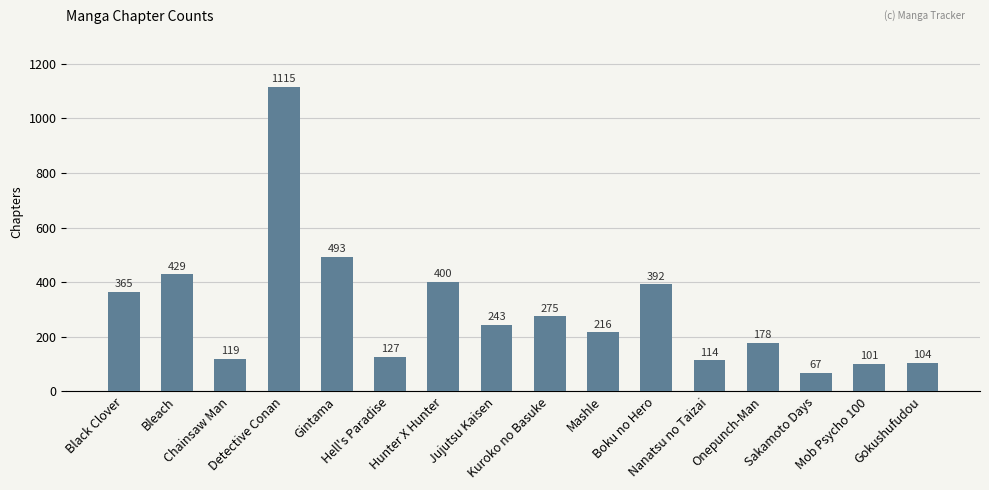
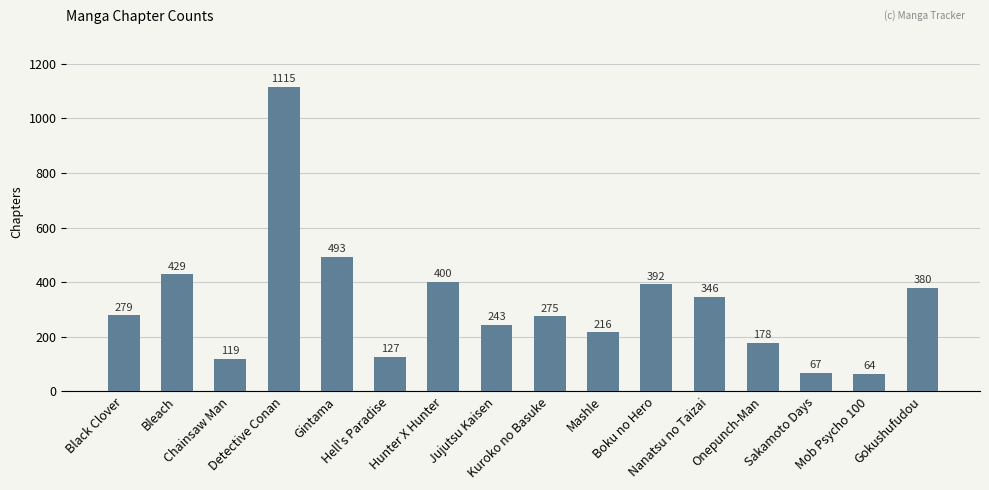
  {
-   "Black Clover": 365,
+   "Black Clover": 279,
    "Bleach": 429,
    "Chainsaw Man": 119,
    "Detective Conan": 1115,
    "Gintama": 493,
    "Hell's Paradise": 127,
    "Hunter X Hunter": 400,
    "Jujutsu Kaisen": 243,
    "Kuroko no Basuke": 275,
    "Mashle": 216,
    "Boku no Hero": 392,
-   "Nanatsu no Taizai": 114,
+   "Nanatsu no Taizai": 346,
    "Onepunch-Man": 178,
    "Sakamoto Days": 67,
-   "Mob Psycho 100": 101,
-   "Gokushufudou": 104
+   "Mob Psycho 100": 64,
+   "Gokushufudou": 380
  }
